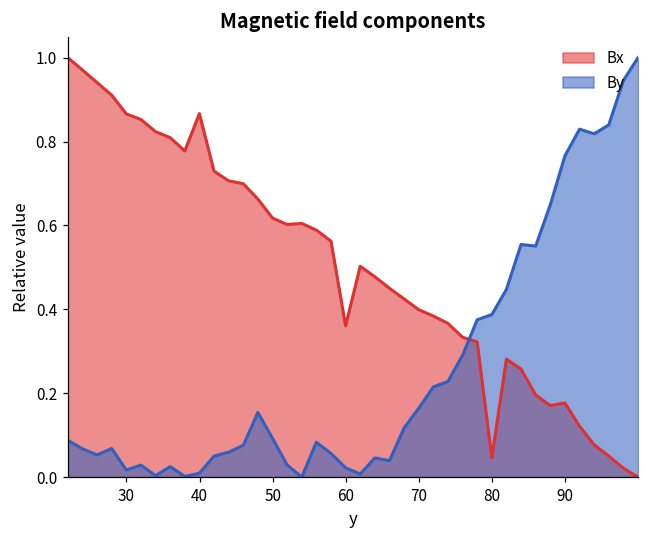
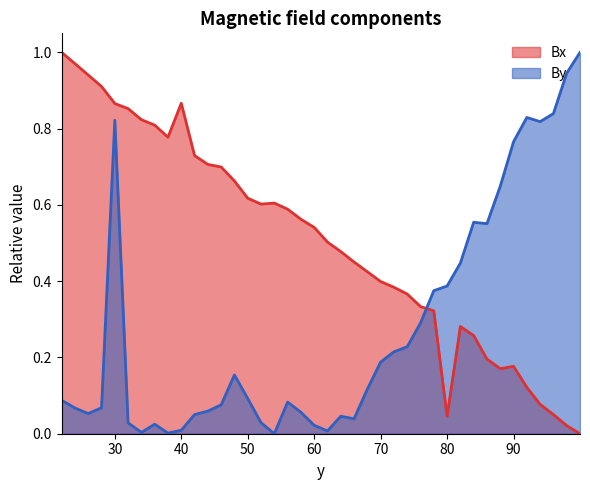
  {
    "Bx": {
      "30": 0.87,
      "40": 0.87,
      "50": 0.62,
-     "60": 0.36,
+     "60": 0.54,
      "70": 0.40,
      "80": 0.05,
      "90": 0.18
    },
    "By": {
-     "30": 0.02,
+     "30": 0.82,
      "40": 0.01,
      "50": 0.09,
      "60": 0.02,
-     "70": 0.16,
+     "70": 0.19,
      "80": 0.39,
      "90": 0.77
    }
  }
